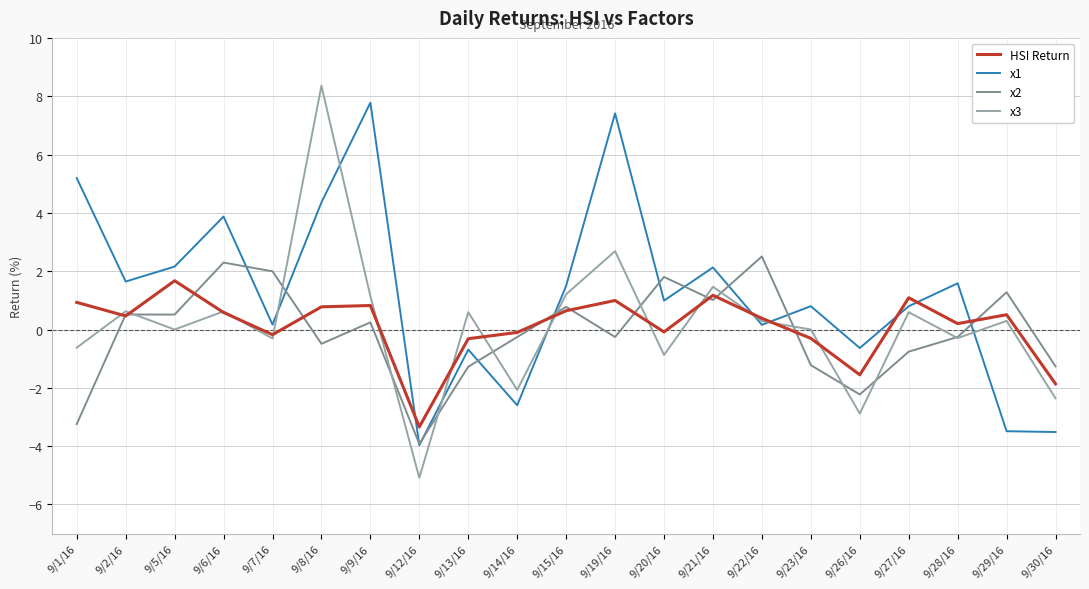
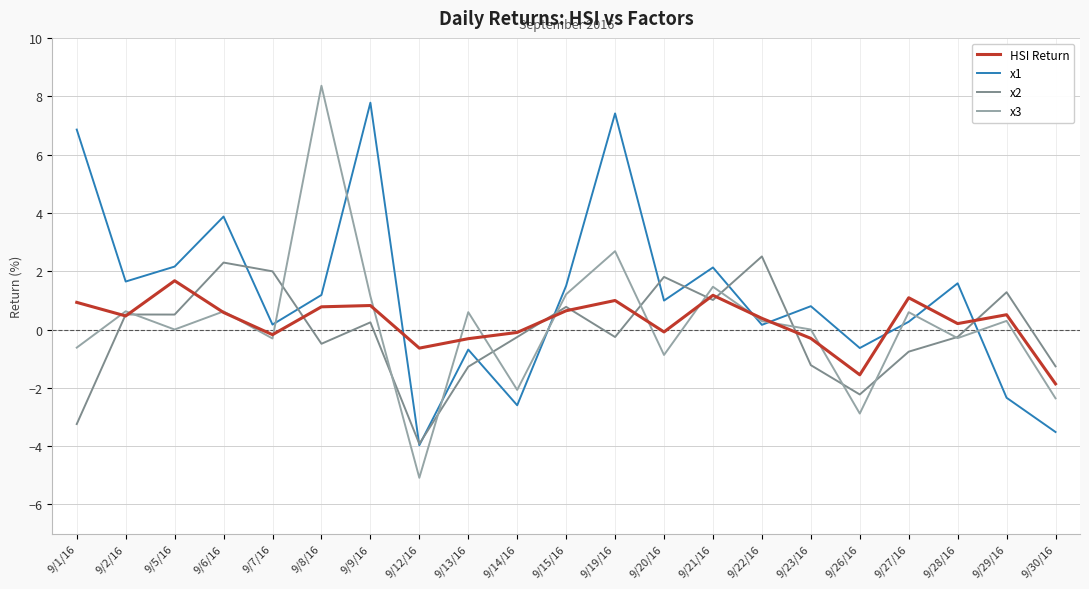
  {
    "HSI Return": {
      "9/1/16": 0.9,
      "9/5/16": 1.7,
      "9/7/16": -0.2,
      "9/8/16": 0.8,
      "9/9/16": 0.8,
-     "9/12/16": -3.3,
+     "9/12/16": -0.6,
      "9/13/16": -0.3,
      "9/14/16": -0.1,
      "9/15/16": 0.6,
      "9/19/16": 1.0,
      "9/20/16": -0.1,
      "9/21/16": 1.2,
      "9/22/16": 0.4,
      "9/23/16": -0.3,
      "9/26/16": -1.6,
      "9/27/16": 1.1,
      "9/28/16": 0.2,
      "9/29/16": 0.5,
      "9/30/16": -1.9
    },
    "x1": {
-     "9/1/16": 5.2,
+     "9/1/16": 6.9,
      "9/2/16": 1.6,
      "9/5/16": 2.2,
      "9/6/16": 3.9,
      "9/7/16": 0.2,
-     "9/8/16": 4.4,
+     "9/8/16": 1.2,
      "9/9/16": 7.8,
      "9/13/16": -0.7,
      "9/14/16": -2.6,
      "9/15/16": 1.5,
      "9/19/16": 7.4,
      "9/20/16": 1.0,
      "9/21/16": 2.1,
      "9/22/16": 0.2,
      "9/23/16": 0.8,
      "9/26/16": -0.6,
-     "9/27/16": 0.8,
+     "9/27/16": 0.3,
      "9/28/16": 1.6,
-     "9/29/16": -3.5,
+     "9/29/16": -2.3,
      "9/30/16": -3.5
    }
  }
